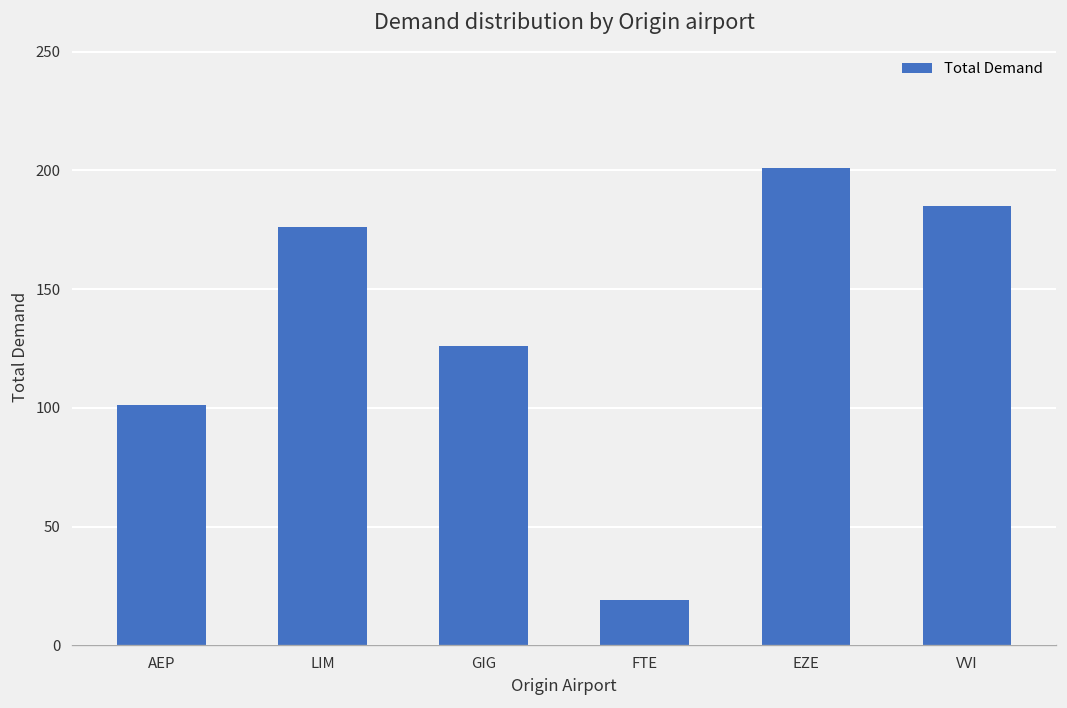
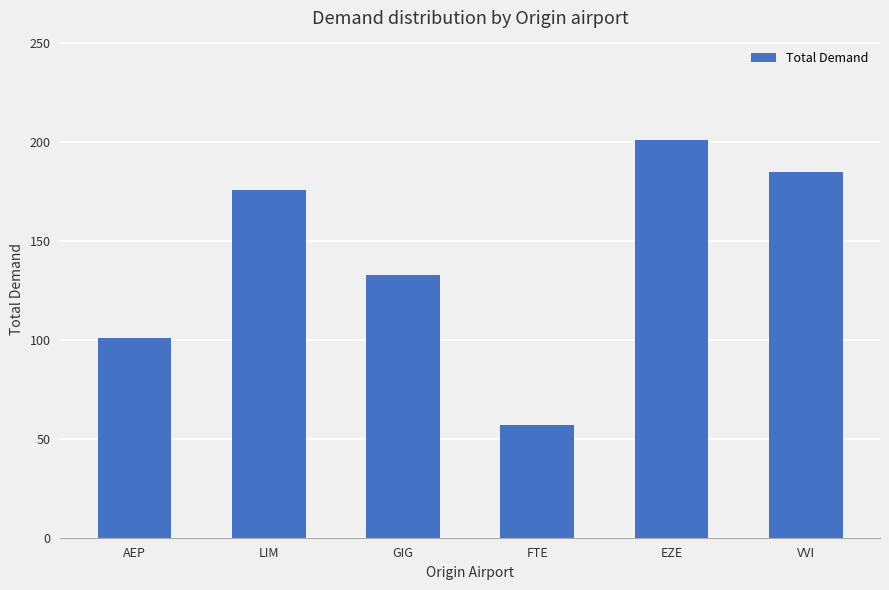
  {
    "AEP": 101,
    "LIM": 176,
-   "GIG": 126,
-   "FTE": 19,
+   "GIG": 133,
+   "FTE": 57,
    "EZE": 201,
    "VVI": 185
  }
